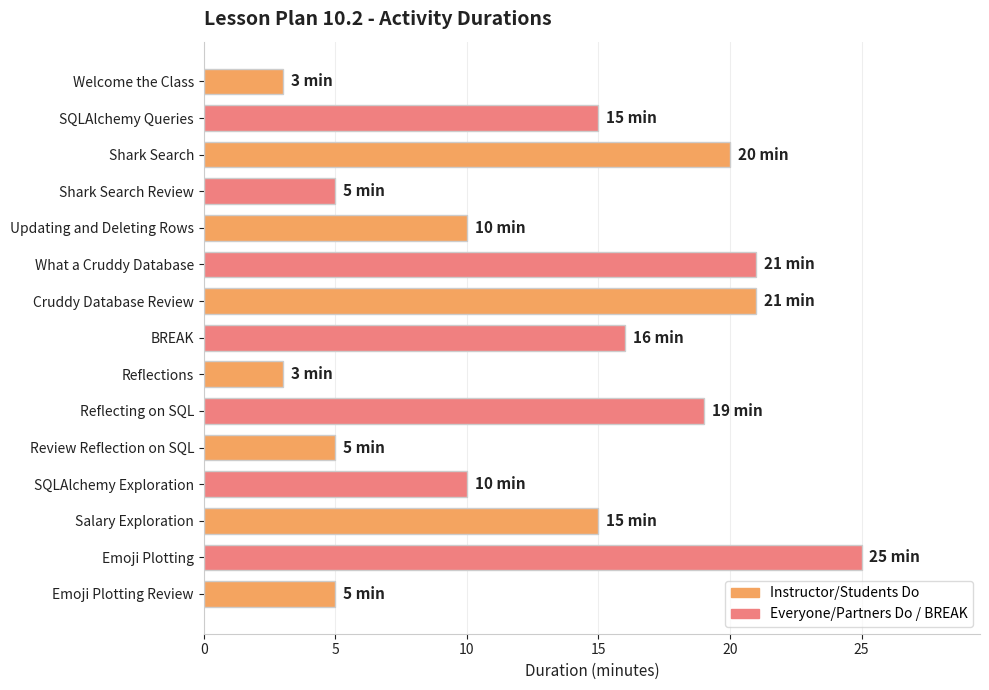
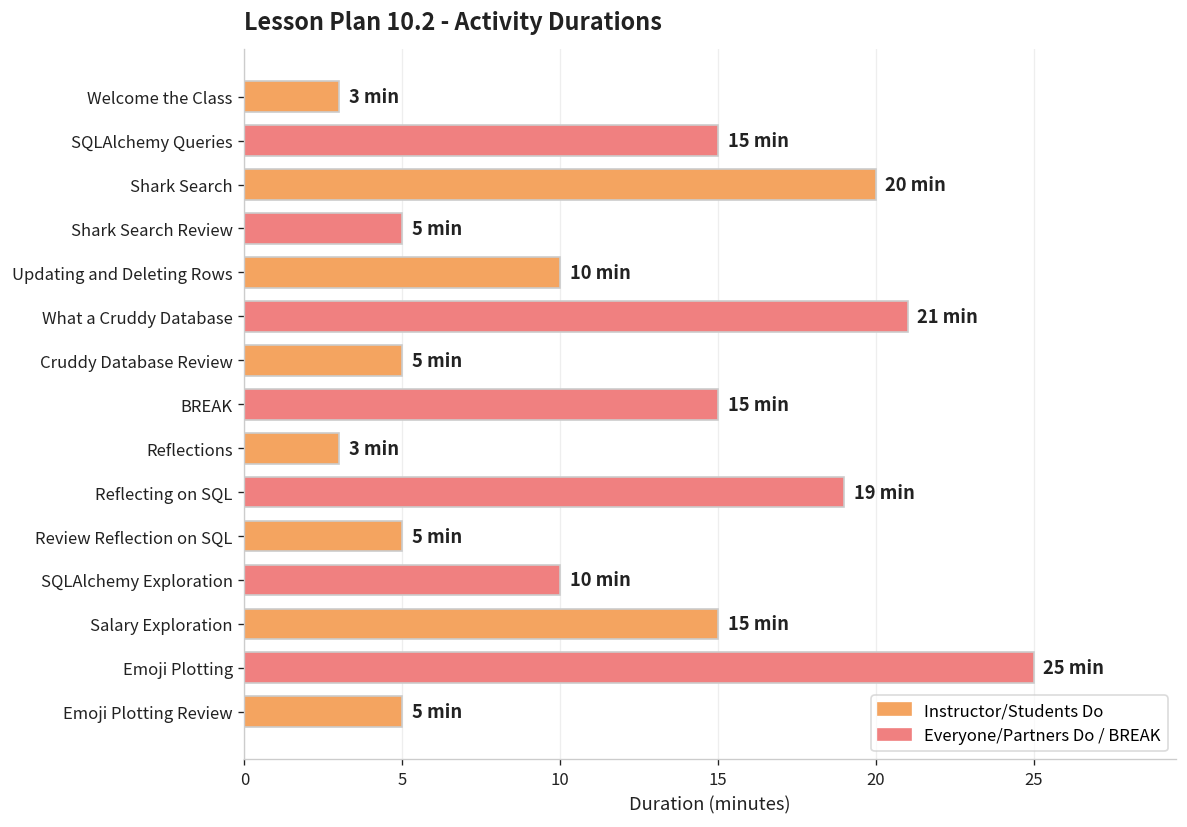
  {
    "Welcome the Class": 3,
    "SQLAlchemy Queries": 15,
    "Shark Search": 20,
    "Shark Search Review": 5,
    "Updating and Deleting Rows": 10,
    "What a Cruddy Database": 21,
-   "Cruddy Database Review": 21,
-   "BREAK": 16,
+   "Cruddy Database Review": 5,
+   "BREAK": 15,
    "Reflections": 3,
    "Reflecting on SQL": 19,
    "Review Reflection on SQL": 5,
    "SQLAlchemy Exploration": 10,
    "Salary Exploration": 15,
    "Emoji Plotting": 25,
    "Emoji Plotting Review": 5
  }
